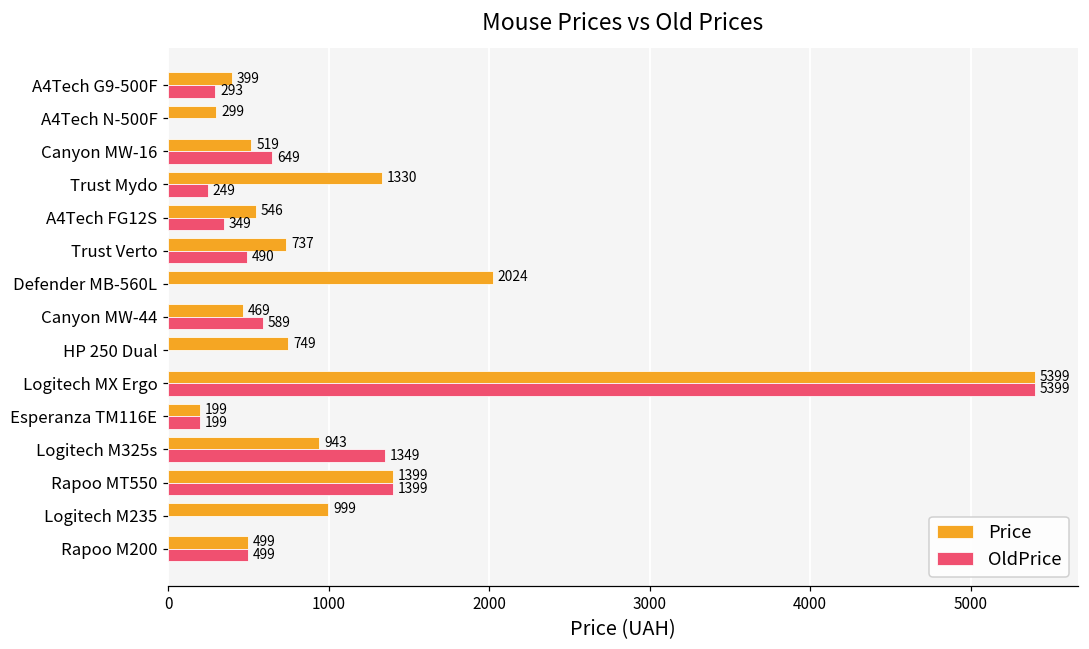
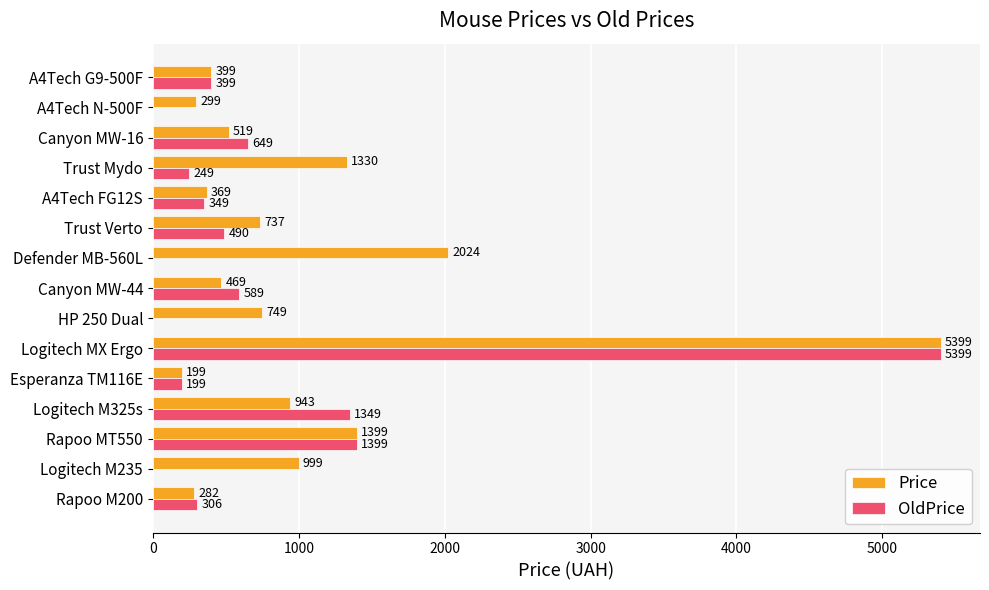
  {
    "Price": {
      "A4Tech G9-500F": 399,
      "A4Tech N-500F": 299,
      "Canyon MW-16": 519,
      "Trust Mydo": 1330,
-     "A4Tech FG12S": 546,
+     "A4Tech FG12S": 369,
      "Trust Verto": 737,
      "Defender MB-560L": 2024,
      "Canyon MW-44": 469,
      "HP 250 Dual": 749,
      "Logitech MX Ergo": 5399,
      "Esperanza TM116E": 199,
      "Logitech M325s": 943,
      "Rapoo MT550": 1399,
      "Logitech M235": 999,
-     "Rapoo M200": 499
+     "Rapoo M200": 282
    },
    "OldPrice": {
-     "A4Tech G9-500F": 293,
+     "A4Tech G9-500F": 399,
      "Canyon MW-16": 649,
      "Trust Mydo": 249,
      "A4Tech FG12S": 349,
      "Trust Verto": 490,
      "Canyon MW-44": 589,
      "Logitech MX Ergo": 5399,
      "Esperanza TM116E": 199,
      "Logitech M325s": 1349,
      "Rapoo MT550": 1399,
-     "Rapoo M200": 499
+     "Rapoo M200": 306
    }
  }
